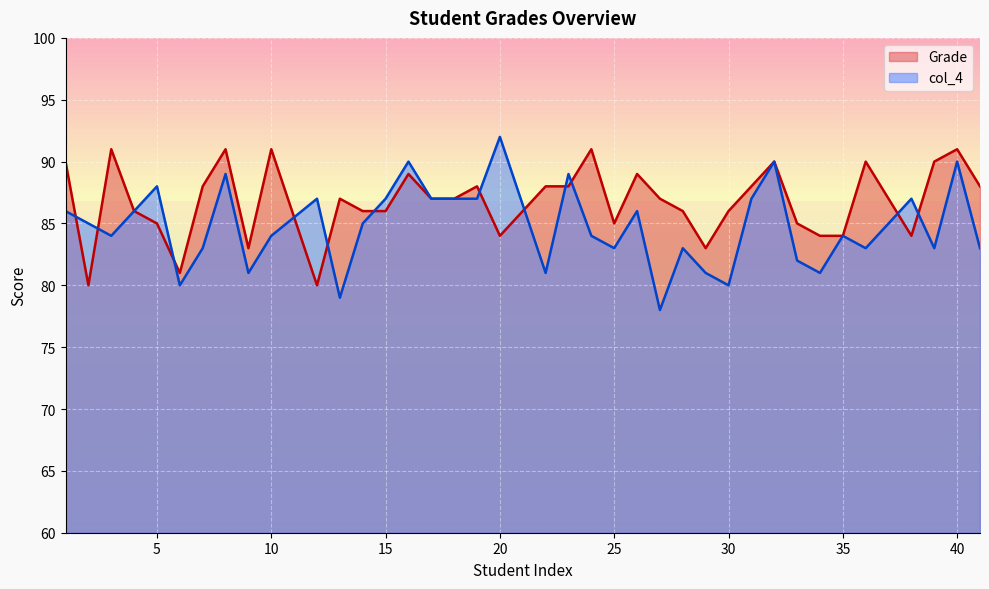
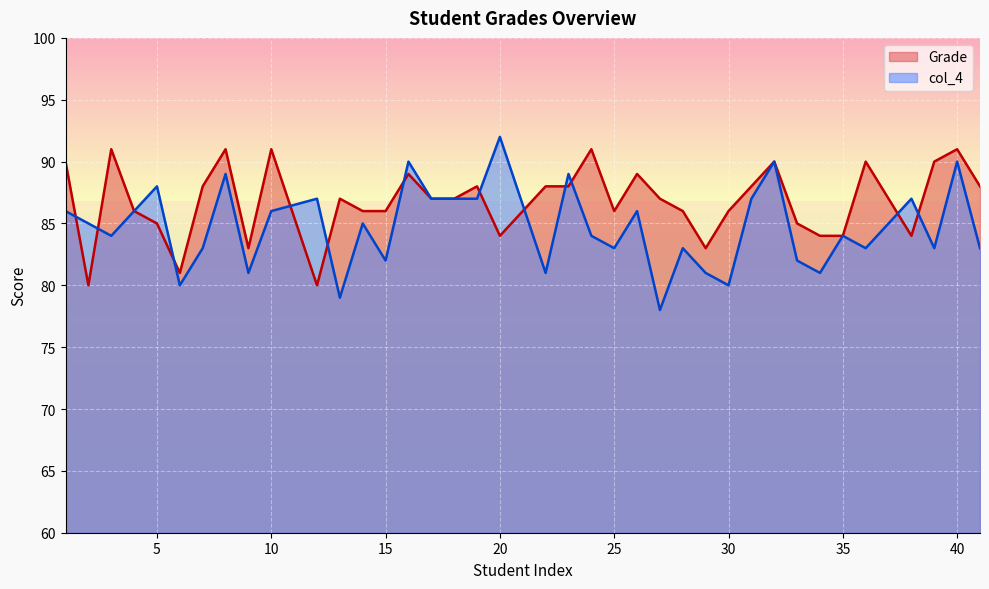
  {
    "Grade": {
      "5": 85,
      "10": 91,
      "15": 86,
      "20": 84,
-     "25": 85,
+     "25": 86,
      "30": 86,
      "40": 91
    },
    "col_4": {
      "5": 88,
-     "10": 84,
-     "15": 87,
+     "10": 86,
+     "15": 82,
      "20": 92,
      "25": 83,
      "30": 80,
      "40": 90
    }
  }
